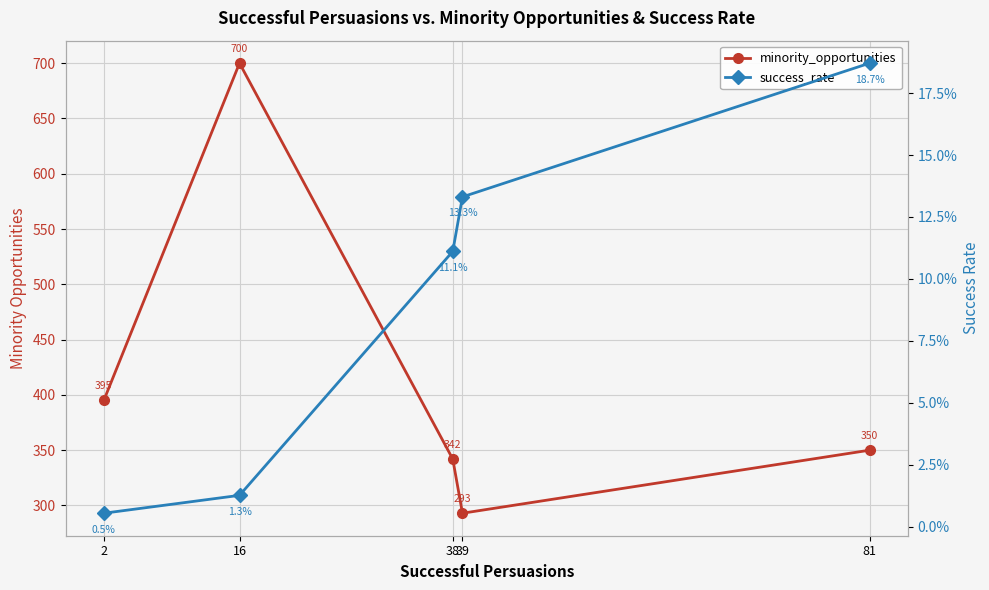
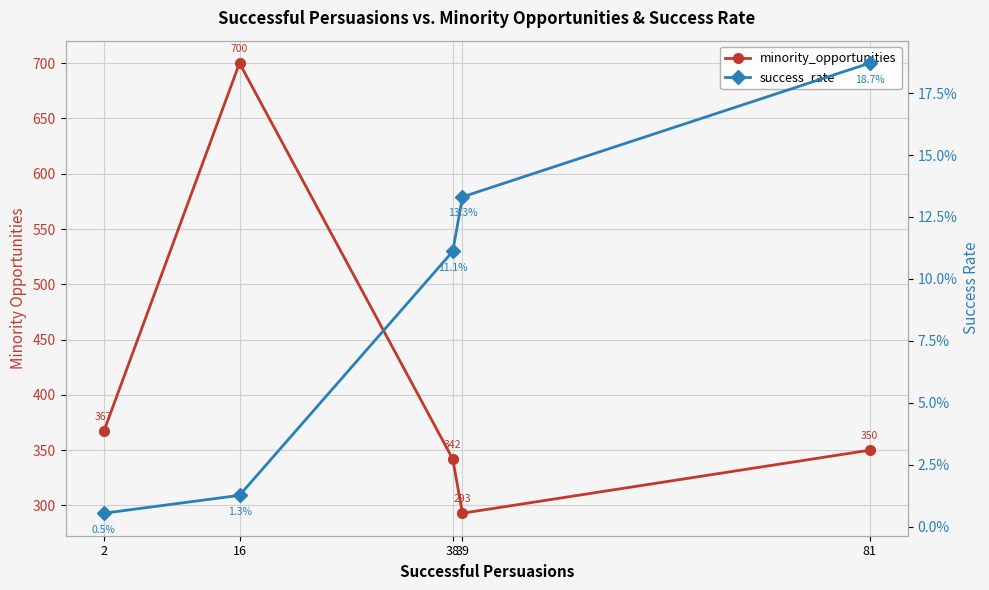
  {
    "minority_opportunities": {
-     "2": "395",
+     "2": "367",
      "16": "700",
      "81": "350"
    },
    "success_rate": {
      "2": "0.5%",
      "16": "1.3%"
    }
  }
